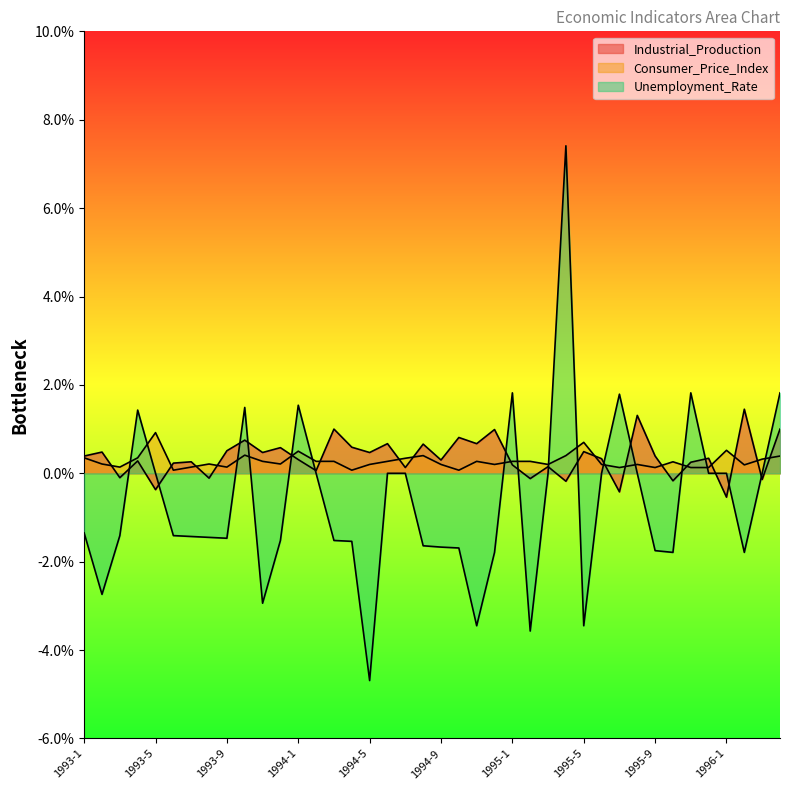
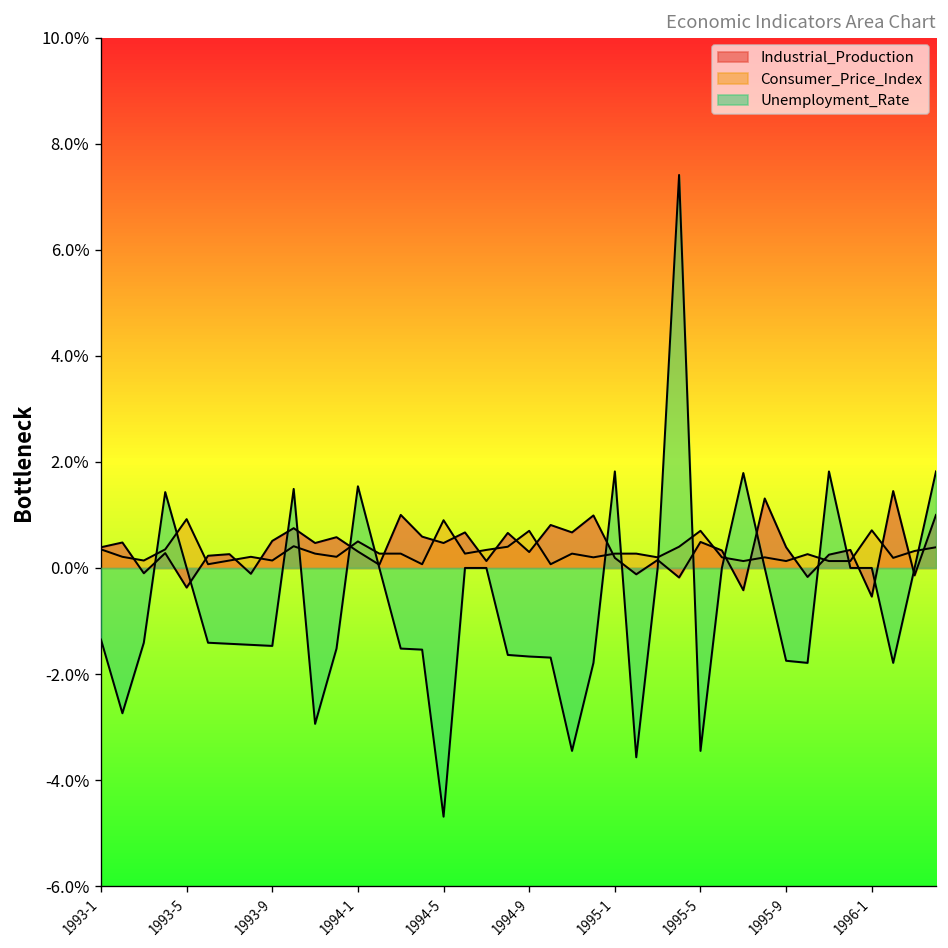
  {
    "Consumer_Price_Index": {
      "1993-5": "0.9%",
      "1993-9": "0.1%",
      "1994-1": "0.5%",
-     "1994-5": "0.2%",
-     "1994-9": "0.2%",
+     "1994-5": "0.9%",
+     "1994-9": "0.7%",
      "1995-1": "0.3%",
      "1995-5": "0.7%",
      "1995-9": "0.1%",
-     "1996-1": "0.5%"
+     "1996-1": "0.7%"
    }
  }
